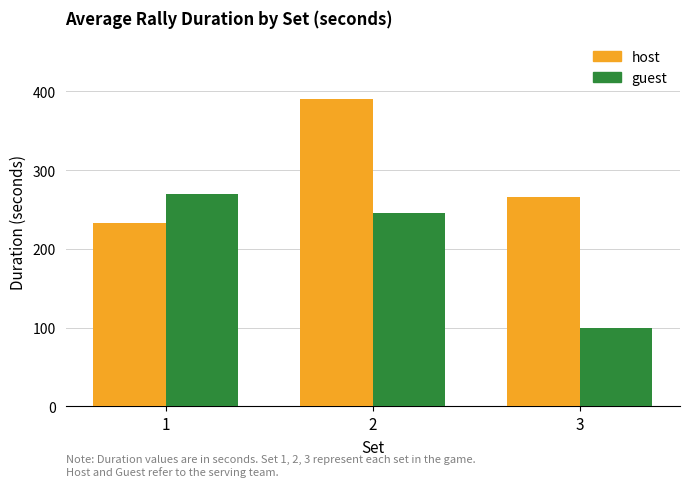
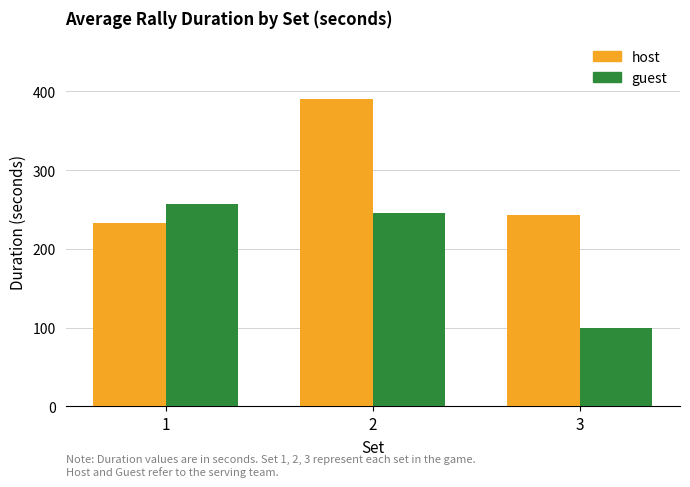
  {
    "host": {
      "1": 230,
      "2": 390,
-     "3": 270
+     "3": 240
    },
    "guest": {
-     "1": 270,
+     "1": 260,
      "2": 250,
      "3": 100
    }
  }
